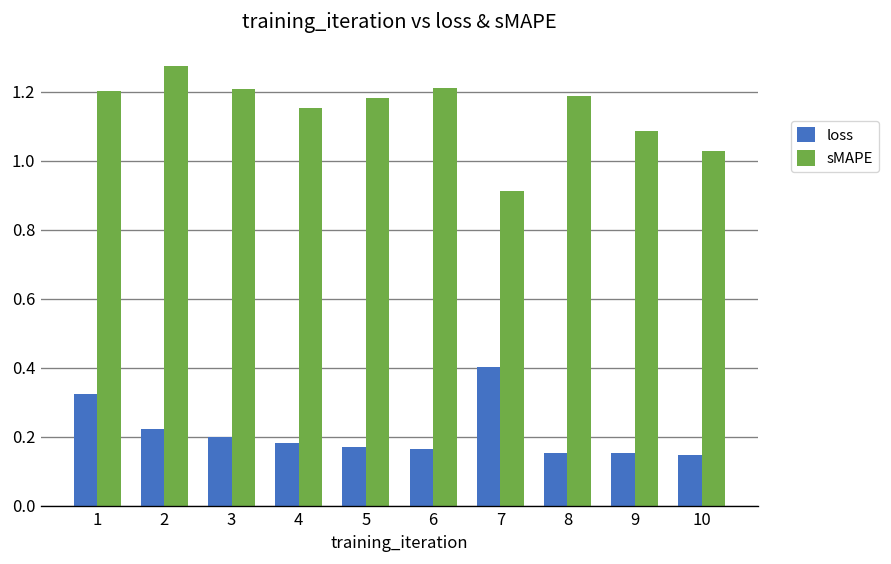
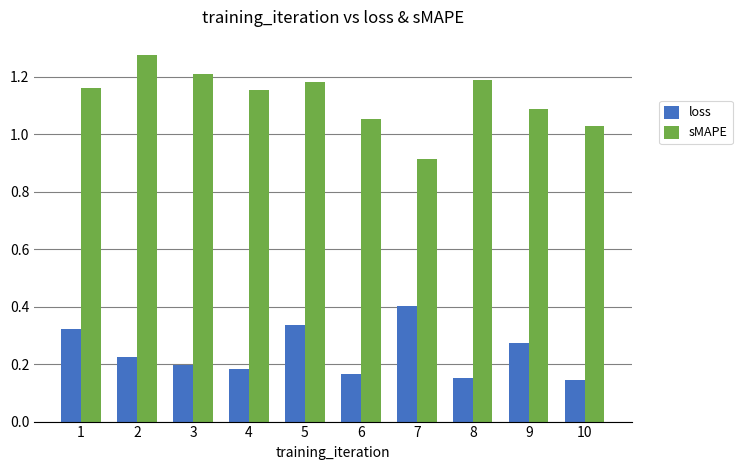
  {
    "loss": {
      "1": 0.32,
      "2": 0.22,
      "3": 0.20,
      "4": 0.18,
-     "5": 0.17,
+     "5": 0.34,
      "6": 0.17,
      "7": 0.40,
      "8": 0.15,
-     "9": 0.15,
+     "9": 0.27,
      "10": 0.15
    },
    "sMAPE": {
-     "1": 1.20,
+     "1": 1.16,
      "2": 1.27,
      "3": 1.21,
      "4": 1.15,
      "5": 1.18,
-     "6": 1.21,
+     "6": 1.05,
      "7": 0.91,
      "8": 1.19,
      "9": 1.09,
      "10": 1.03
    }
  }
